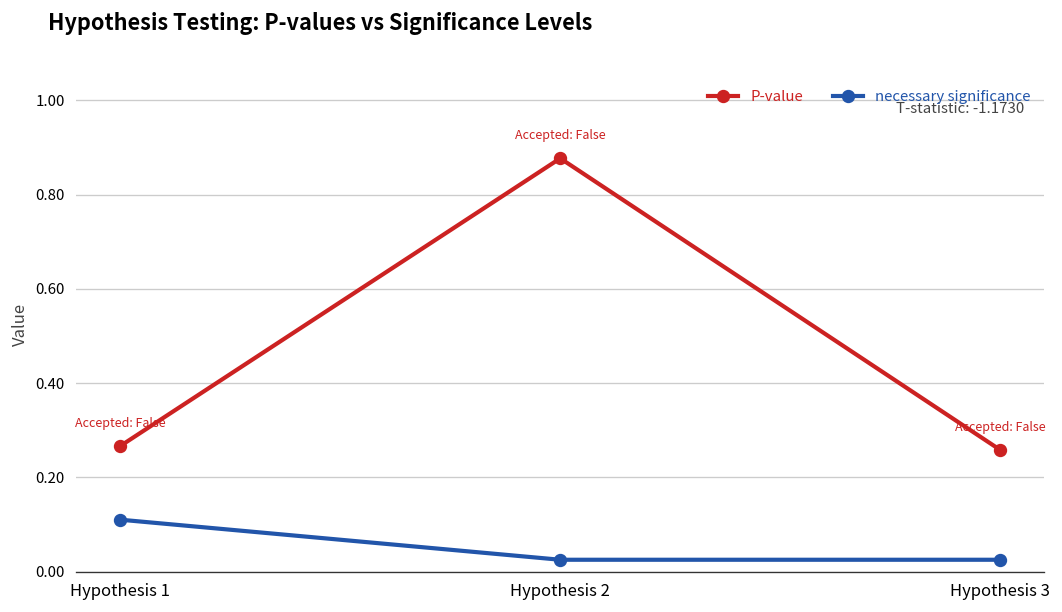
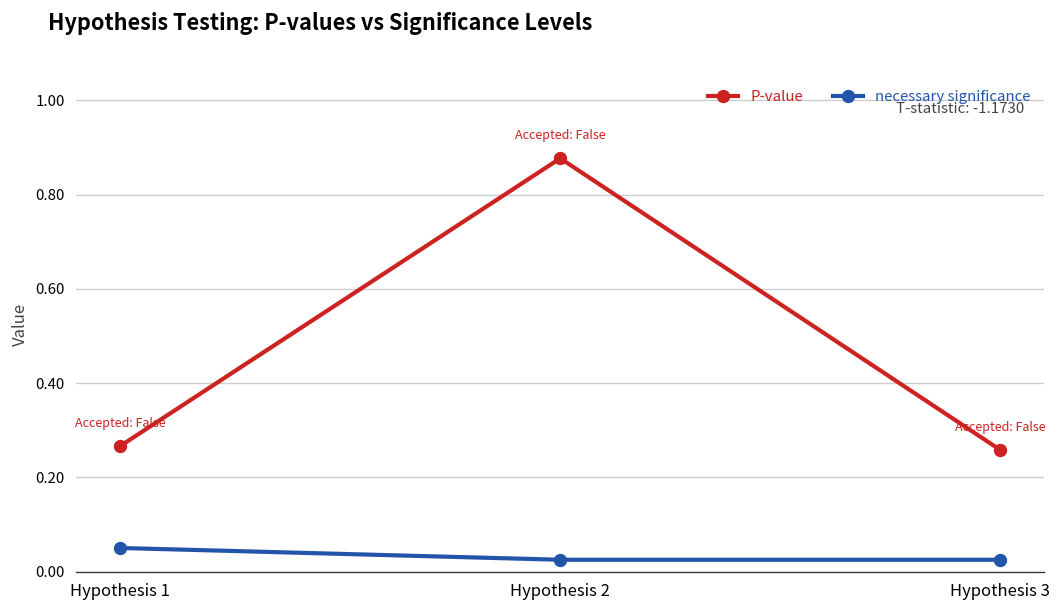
  {
    "P-value": {
      "Hypothesis 1": 0.27,
      "Hypothesis 2": 0.88,
      "Hypothesis 3": 0.26
    },
    "necessary significance": {
-     "Hypothesis 1": 0.11,
+     "Hypothesis 1": 0.05,
      "Hypothesis 2": 0.03,
      "Hypothesis 3": 0.03
    }
  }
